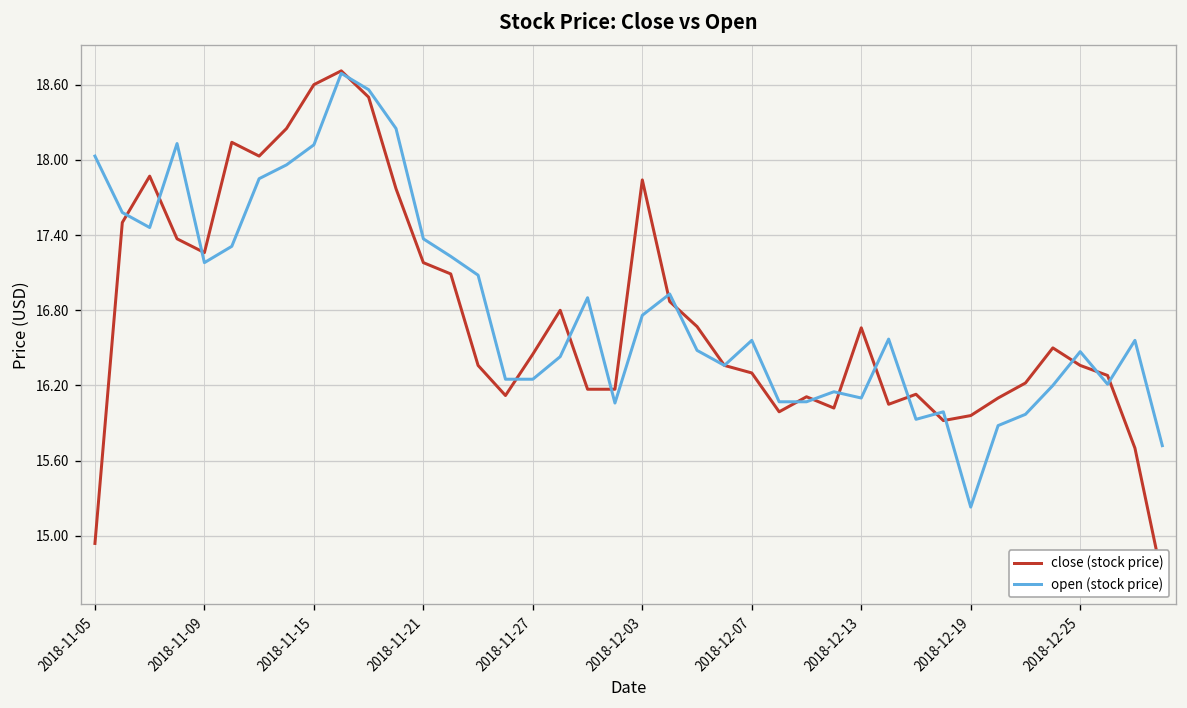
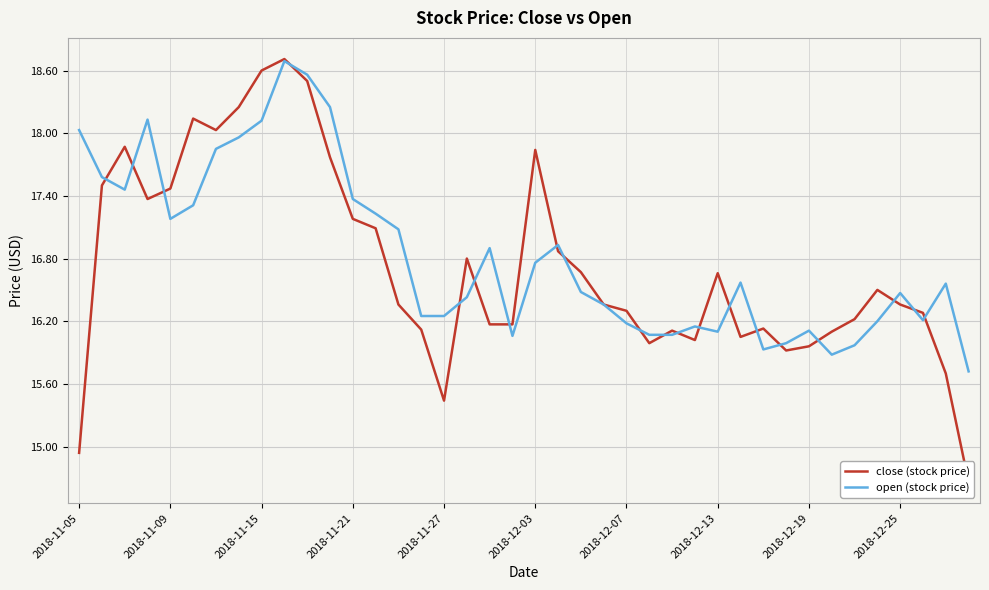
  {
    "close (stock price)": {
      "2018-11-05": 14.94,
-     "2018-11-09": 17.26,
+     "2018-11-09": 17.47,
      "2018-11-15": 18.60,
      "2018-11-21": 17.18,
-     "2018-11-27": 16.45,
+     "2018-11-27": 15.44,
      "2018-12-03": 17.84,
      "2018-12-07": 16.30,
      "2018-12-13": 16.66,
      "2018-12-19": 15.96,
      "2018-12-25": 16.36
    },
    "open (stock price)": {
      "2018-11-05": 18.03,
      "2018-11-09": 17.18,
      "2018-11-15": 18.12,
      "2018-11-21": 17.37,
      "2018-11-27": 16.25,
      "2018-12-03": 16.76,
-     "2018-12-07": 16.56,
+     "2018-12-07": 16.18,
      "2018-12-13": 16.10,
-     "2018-12-19": 15.23,
+     "2018-12-19": 16.11,
      "2018-12-25": 16.47
    }
  }
